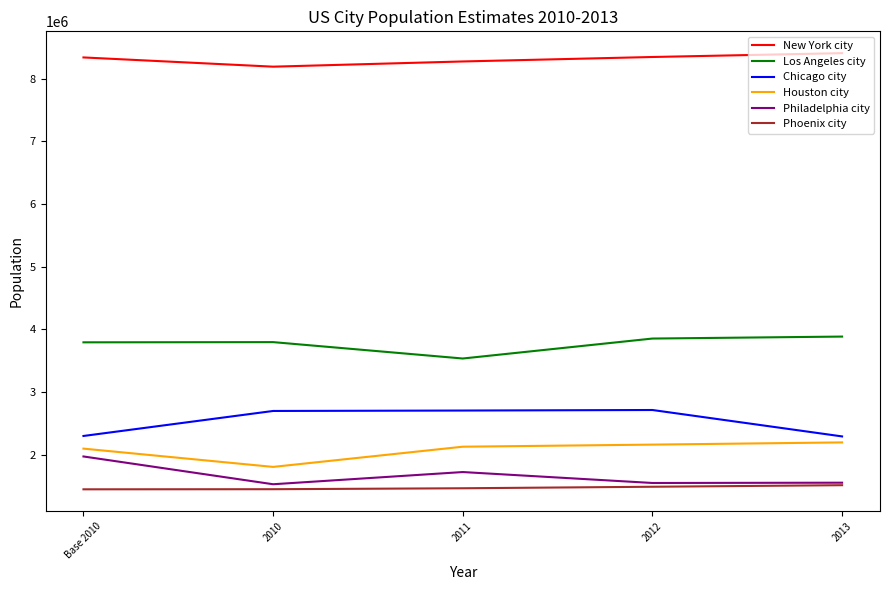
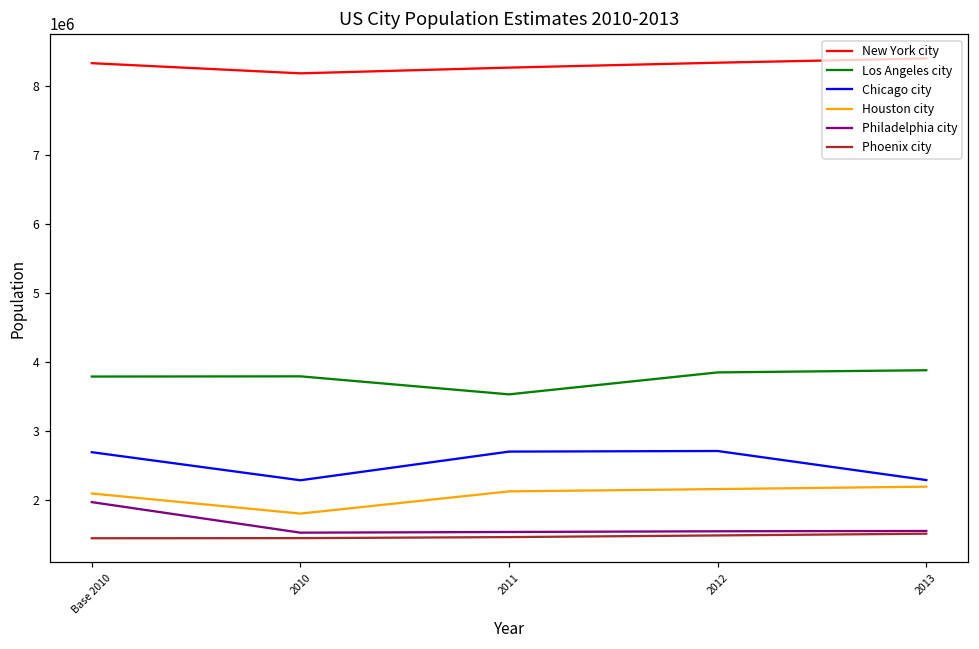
  {
    "New York city": {
      "Base 2010": 8300000,
      "2010": 8200000,
      "2011": 8300000,
      "2012": 8300000
    },
    "Los Angeles city": {
      "Base 2010": 3800000,
      "2010": 3800000,
      "2011": 3500000,
      "2012": 3900000,
      "2013": 3900000
    },
    "Chicago city": {
-     "Base 2010": 2300000,
-     "2010": 2700000,
+     "Base 2010": 2700000,
+     "2010": 2300000,
      "2011": 2700000,
      "2012": 2700000,
      "2013": 2300000
    },
    "Houston city": {
      "Base 2010": 2100000,
      "2010": 1800000,
      "2011": 2100000,
      "2012": 2200000,
      "2013": 2200000
    },
    "Philadelphia city": {
      "Base 2010": 2000000,
      "2010": 1500000,
-     "2011": 1700000,
+     "2011": 1500000,
      "2012": 1500000
    },
    "Phoenix city": {
      "Base 2010": 1400000,
      "2010": 1400000,
      "2011": 1500000,
      "2012": 1500000
    }
  }
